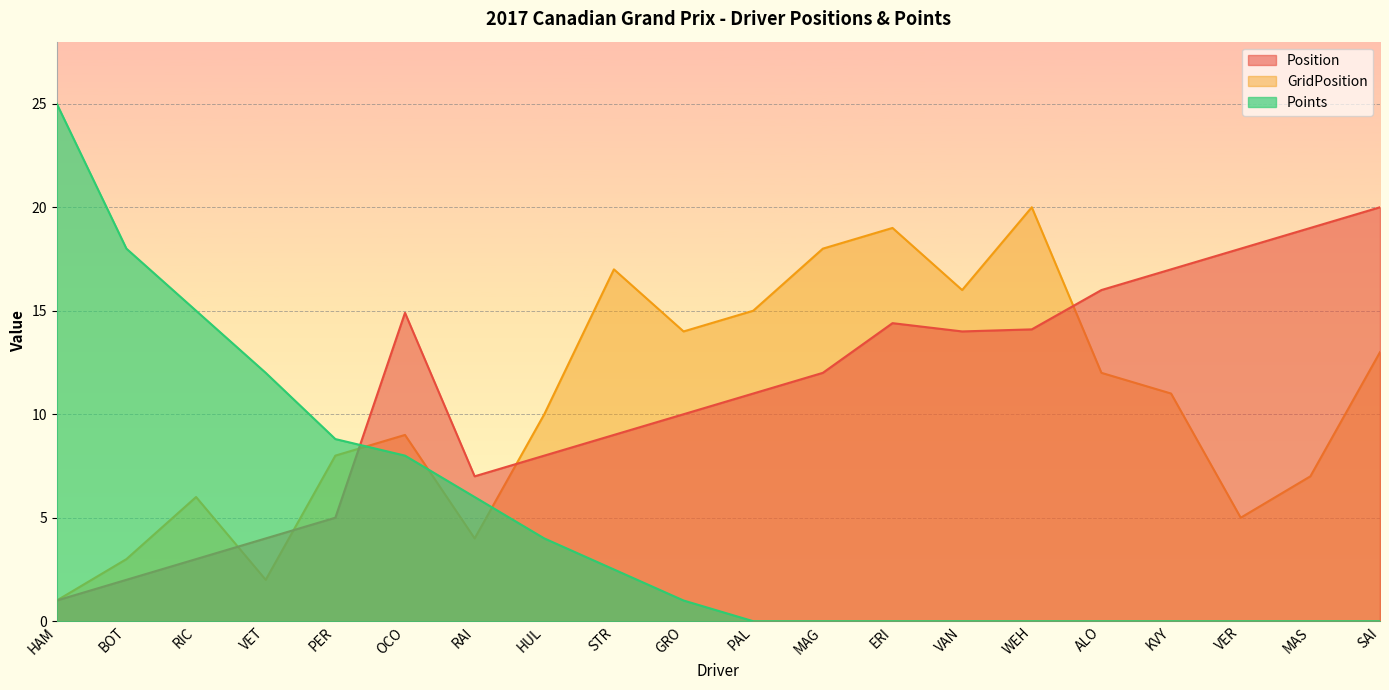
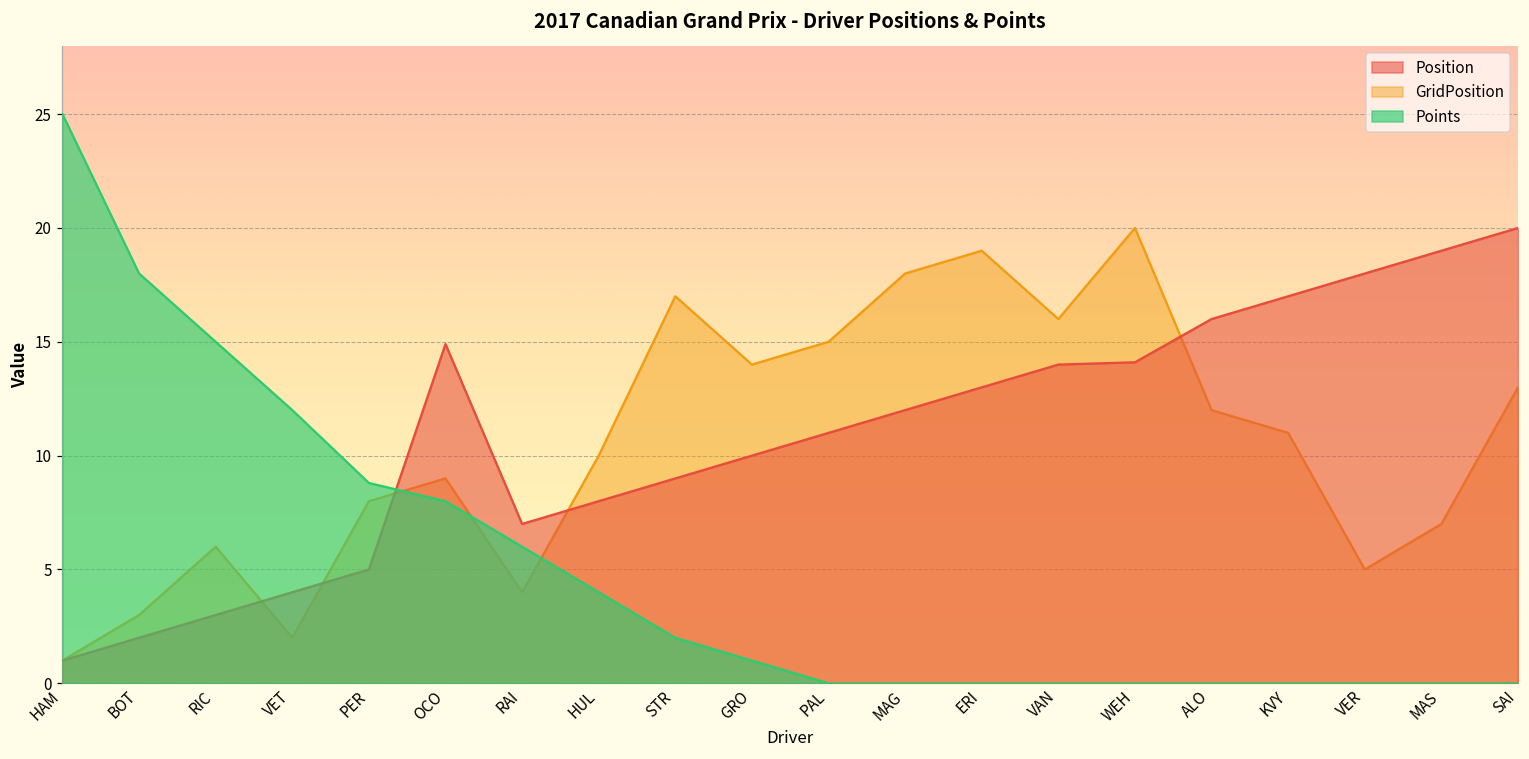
  {
    "GridPosition": {
      "BOT": 3.0,
      "RIC": 6.0,
      "VET": 2.0,
      "PER": 8.0,
      "OCO": 9.0,
      "RAI": 4.0,
      "HUL": 10.0,
      "STR": 17.0,
      "GRO": 14.0,
      "PAL": 15.0,
      "MAG": 18.0,
      "ERI": 19.0,
      "VAN": 16.0,
      "WEH": 20.0,
      "ALO": 12.0,
      "KVY": 11.0,
      "VER": 5.0,
      "MAS": 7.0,
      "SAI": 13.0
    },
    "Position": {
      "BOT": 2.0,
      "RIC": 3.0,
      "VET": 4.0,
      "PER": 5.0,
      "OCO": 14.9,
      "RAI": 7.0,
      "HUL": 8.0,
      "STR": 9.0,
      "GRO": 10.0,
      "PAL": 11.0,
      "MAG": 12.0,
-     "ERI": 14.4,
+     "ERI": 13.0,
      "VAN": 14.0,
      "WEH": 14.1,
      "ALO": 16.0,
      "KVY": 17.0,
      "VER": 18.0,
      "MAS": 19.0,
      "SAI": 20.0
    },
    "Points": {
      "HAM": 25.0,
      "BOT": 18.0,
      "RIC": 15.0,
      "VET": 12.0,
      "PER": 8.8,
      "OCO": 8.0,
      "RAI": 6.0,
      "HUL": 4.0,
-     "STR": 2.5,
+     "STR": 2.0,
      "GRO": 1.0,
      "PAL": 0.0,
      "MAG": 0.0,
      "ERI": 0.0,
      "VAN": 0.0,
      "WEH": 0.0,
      "ALO": 0.0,
      "KVY": 0.0,
      "VER": 0.0,
      "MAS": 0.0,
      "SAI": 0.0
    }
  }
